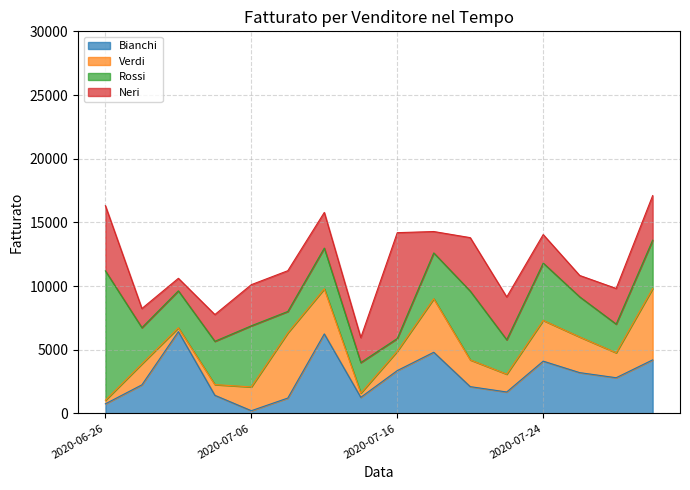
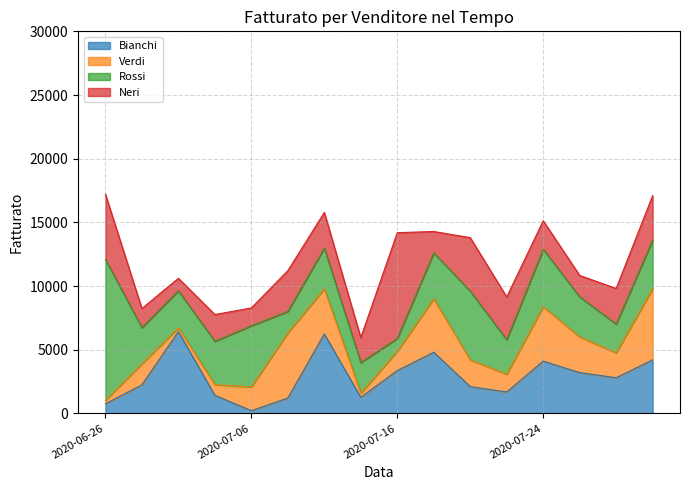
  {
    "Bianchi": {
      "2020-06-26": 800,
      "2020-07-06": 200,
      "2020-07-16": 3400,
      "2020-07-24": 4100
    },
    "Verdi": {
      "2020-06-26": 300,
      "2020-07-06": 1900,
      "2020-07-16": 1500,
-     "2020-07-24": 3200
+     "2020-07-24": 4300
    },
    "Rossi": {
-     "2020-06-26": 10200,
+     "2020-06-26": 11100,
      "2020-07-06": 4800,
      "2020-07-16": 1000,
      "2020-07-24": 4500
    },
    "Neri": {
      "2020-06-26": 5100,
-     "2020-07-06": 3200,
+     "2020-07-06": 1400,
      "2020-07-16": 8300,
      "2020-07-24": 2200
    }
  }
